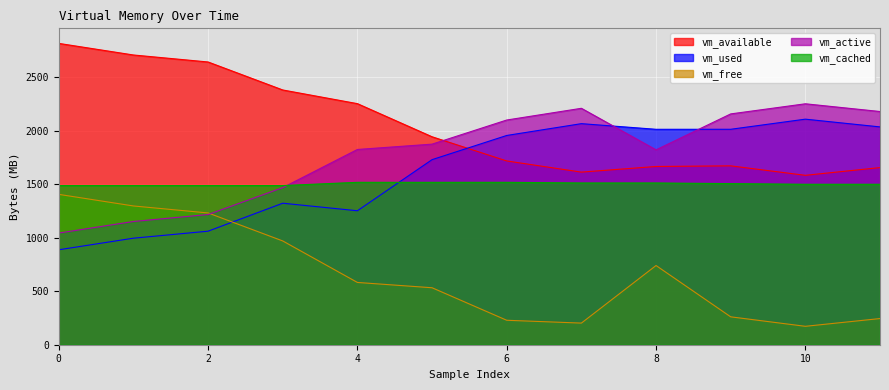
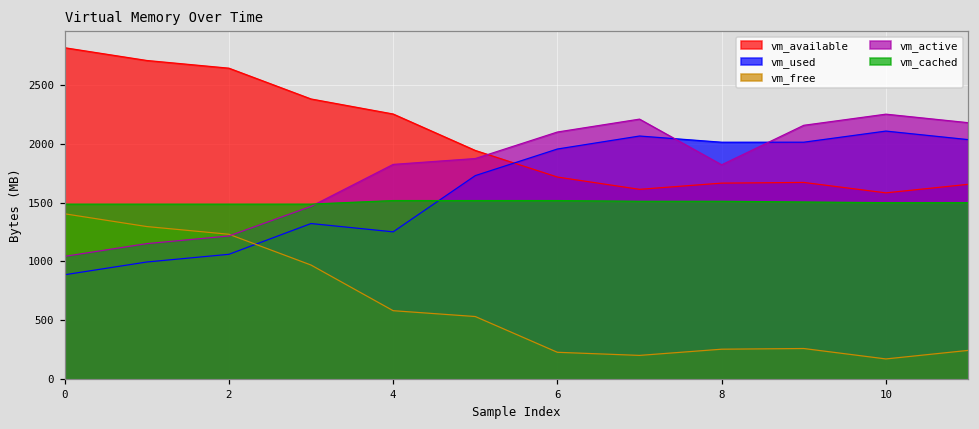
  {
    "vm_available": {
      "0": 2820,
      "2": 2640,
      "4": 2250,
      "6": 1720,
      "8": 1670,
      "10": 1580
    },
    "vm_used": {
      "0": 890,
      "2": 1060,
      "4": 1250,
      "6": 1960,
      "8": 2010,
      "10": 2110
    },
    "vm_free": {
      "0": 1400,
      "4": 580,
      "6": 230,
-     "8": 740,
+     "8": 250,
      "10": 170
    },
    "vm_active": {
      "0": 1040,
      "4": 1820,
      "6": 2100,
      "8": 1820,
      "10": 2250
    },
    "vm_cached": {
      "0": 1490,
      "2": 1490,
      "4": 1520,
      "6": 1520,
      "8": 1510,
      "10": 1500
    }
  }
